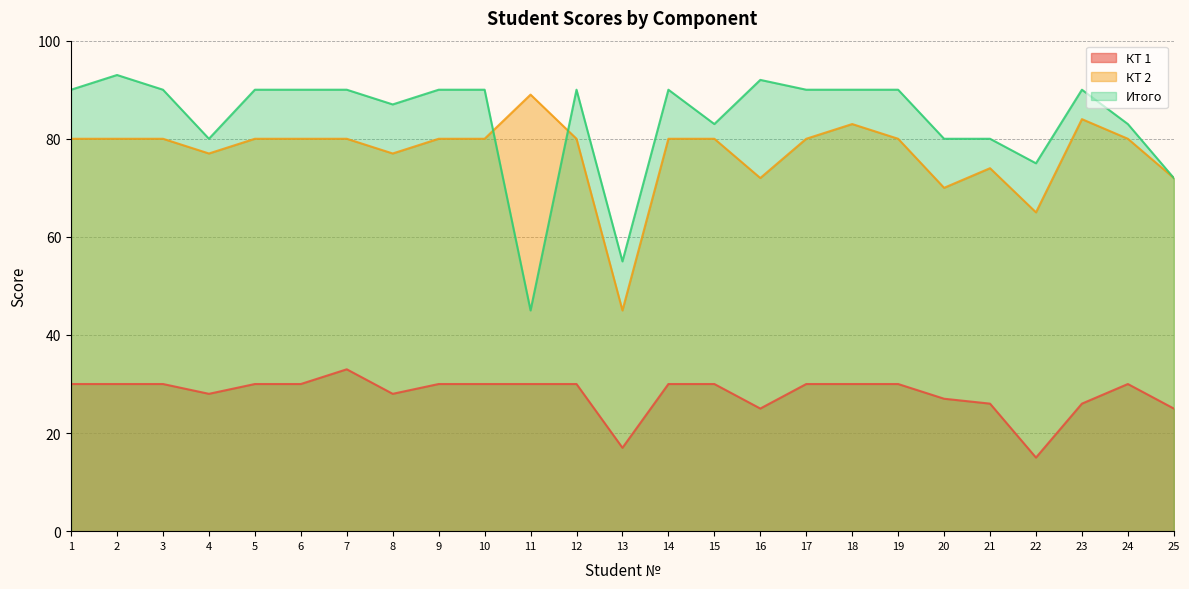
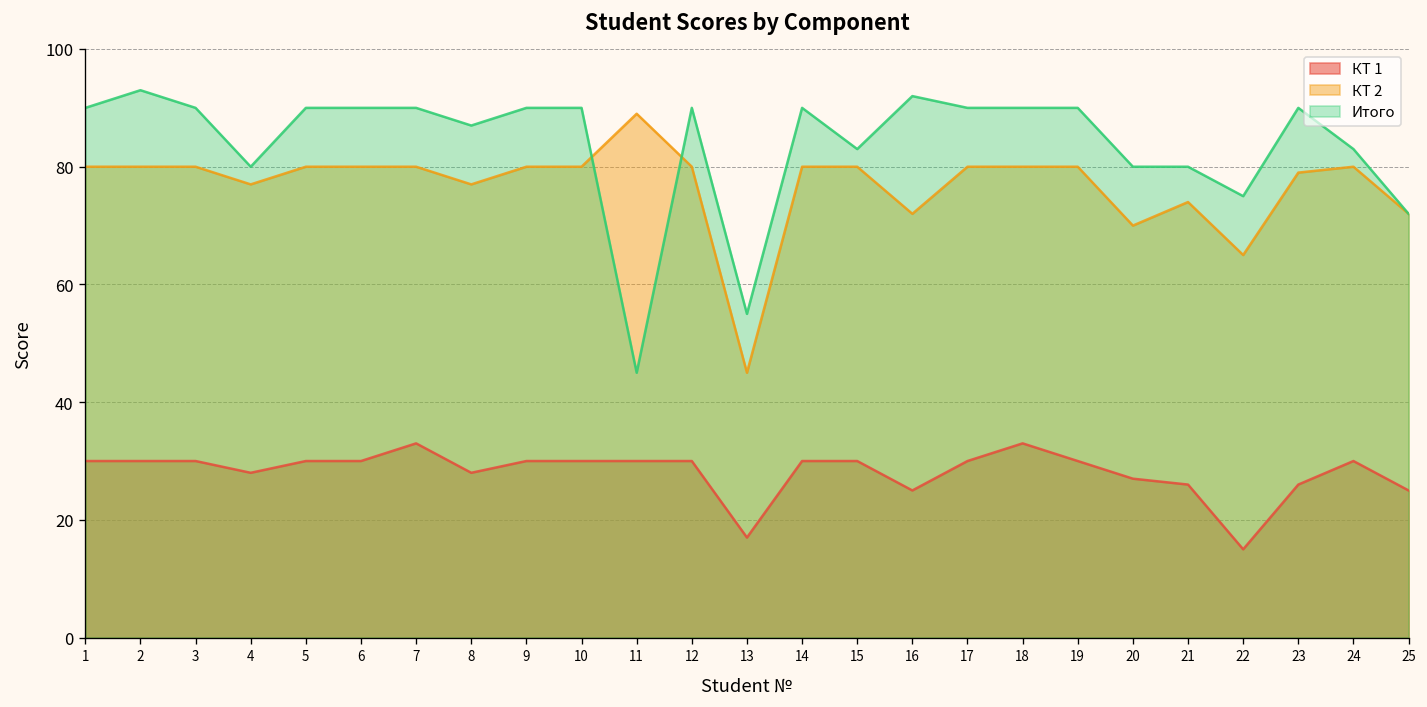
  {
    "КТ 1": {
      "1": 30,
      "2": 30,
      "3": 30,
      "4": 28,
      "5": 30,
      "6": 30,
      "7": 33,
      "8": 28,
      "9": 30,
      "10": 30,
      "11": 30,
      "12": 30,
      "13": 17,
      "14": 30,
      "15": 30,
      "16": 25,
      "17": 30,
-     "18": 30,
+     "18": 33,
      "19": 30,
      "20": 27,
      "21": 26,
      "22": 15,
      "23": 26,
      "24": 30,
      "25": 25
    },
    "КТ 2": {
      "1": 80,
      "2": 80,
      "3": 80,
      "4": 77,
      "5": 80,
      "6": 80,
      "7": 80,
      "8": 77,
      "9": 80,
      "10": 80,
      "11": 89,
      "12": 80,
      "13": 45,
      "14": 80,
      "15": 80,
      "16": 72,
      "17": 80,
-     "18": 83,
+     "18": 80,
      "19": 80,
      "20": 70,
      "21": 74,
      "22": 65,
-     "23": 84,
+     "23": 79,
      "24": 80
    },
    "Итого": {
      "1": 90,
      "2": 93,
      "3": 90,
      "4": 80,
      "5": 90,
      "6": 90,
      "7": 90,
      "8": 87,
      "9": 90,
      "10": 90,
      "11": 45,
      "12": 90,
      "13": 55,
      "14": 90,
      "15": 83,
      "16": 92,
      "17": 90,
      "18": 90,
      "19": 90,
      "20": 80,
      "21": 80,
      "22": 75,
      "23": 90,
      "24": 83
    }
  }
